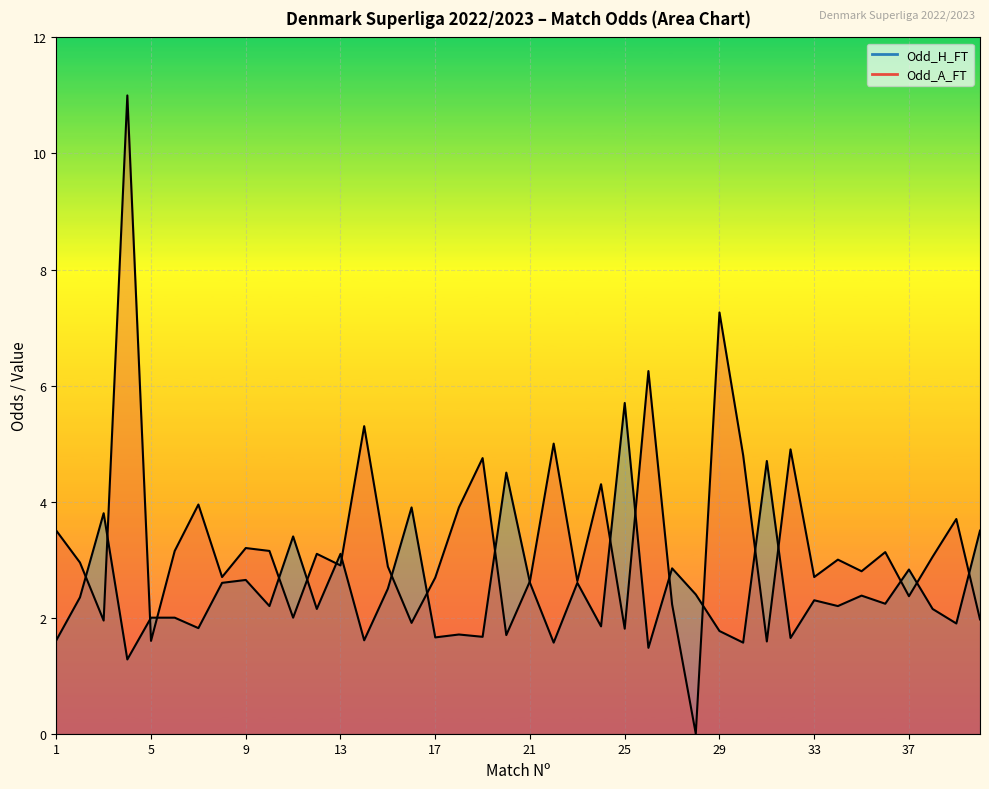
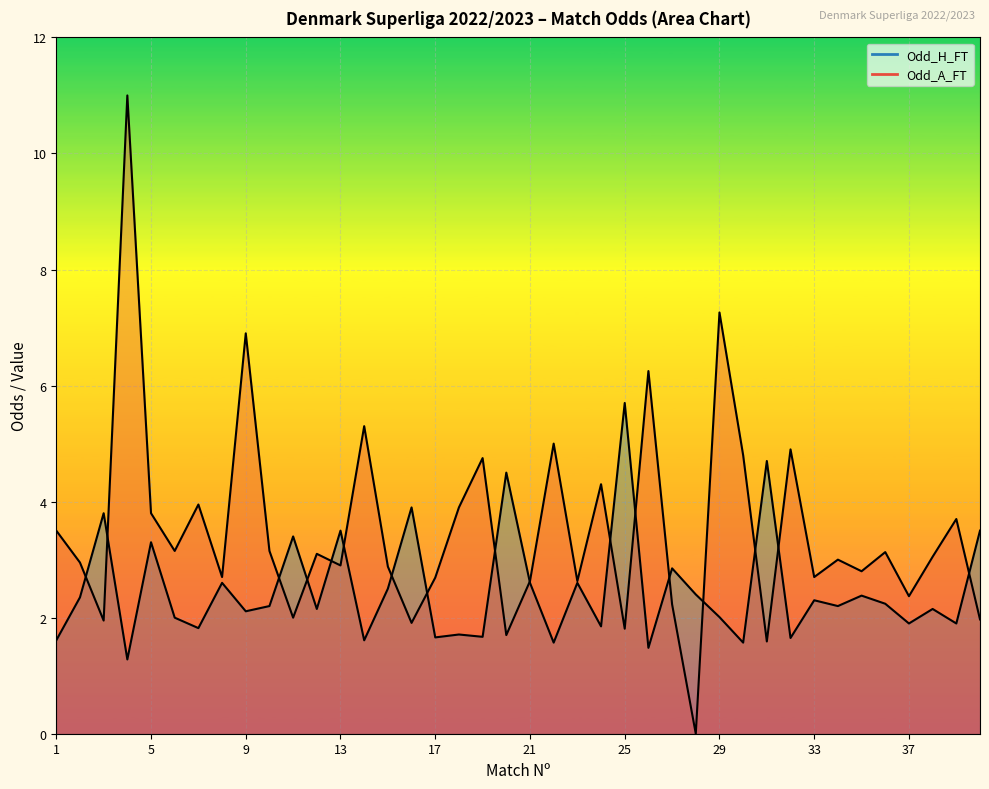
  {
    "Odd_H_FT": {
      "1": 1.6,
-     "5": 2.0,
-     "9": 2.7,
-     "13": 3.1,
+     "5": 3.3,
+     "9": 2.1,
+     "13": 3.5,
      "17": 1.7,
      "25": 5.7,
-     "29": 1.8,
+     "29": 2.0,
      "33": 2.3,
-     "37": 2.8
+     "37": 1.9
    },
    "Odd_A_FT": {
      "1": 3.5,
-     "5": 1.6,
-     "9": 3.2,
+     "5": 3.8,
+     "9": 6.9,
      "13": 2.9,
      "17": 2.7,
      "25": 1.8,
      "29": 7.3,
      "33": 2.7,
      "37": 2.4
    }
  }
